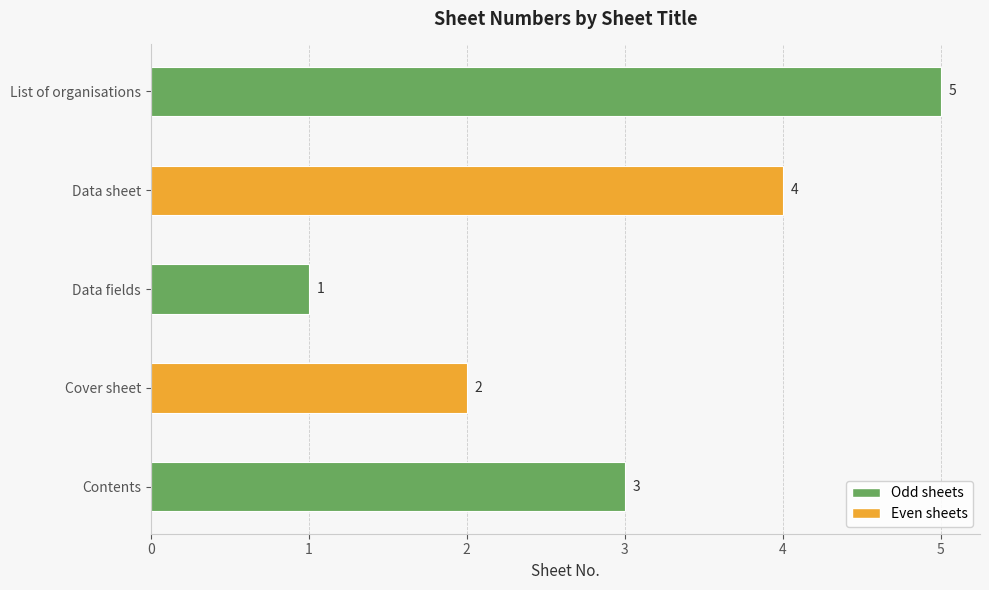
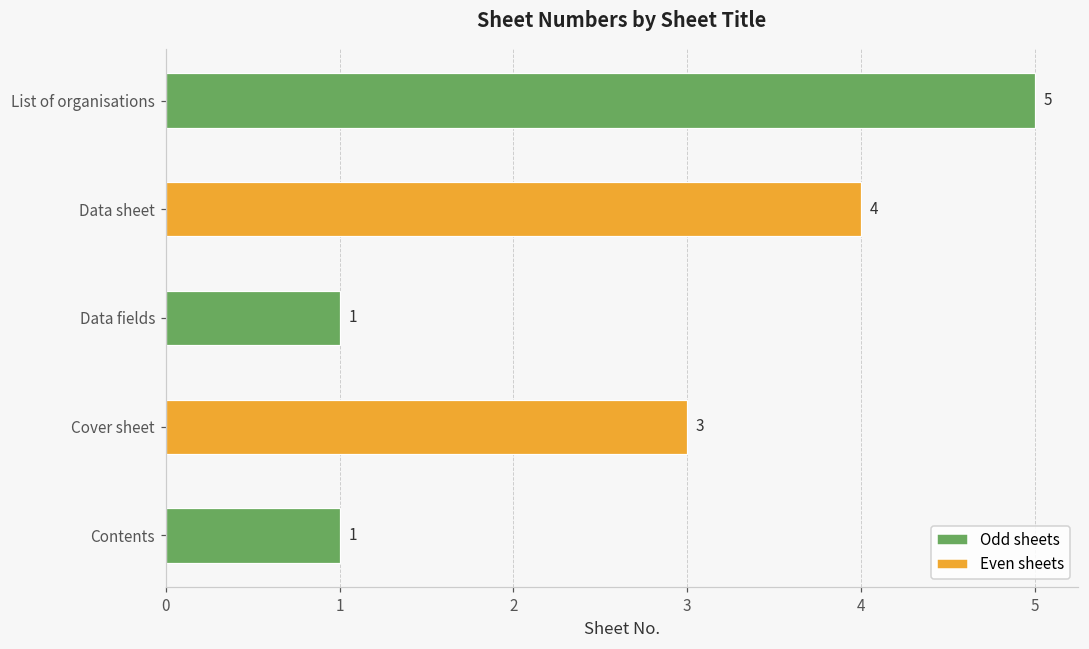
  {
    "List of organisations": 5,
    "Data sheet": 4,
    "Data fields": 1,
-   "Cover sheet": 2,
-   "Contents": 3
+   "Cover sheet": 3,
+   "Contents": 1
  }
